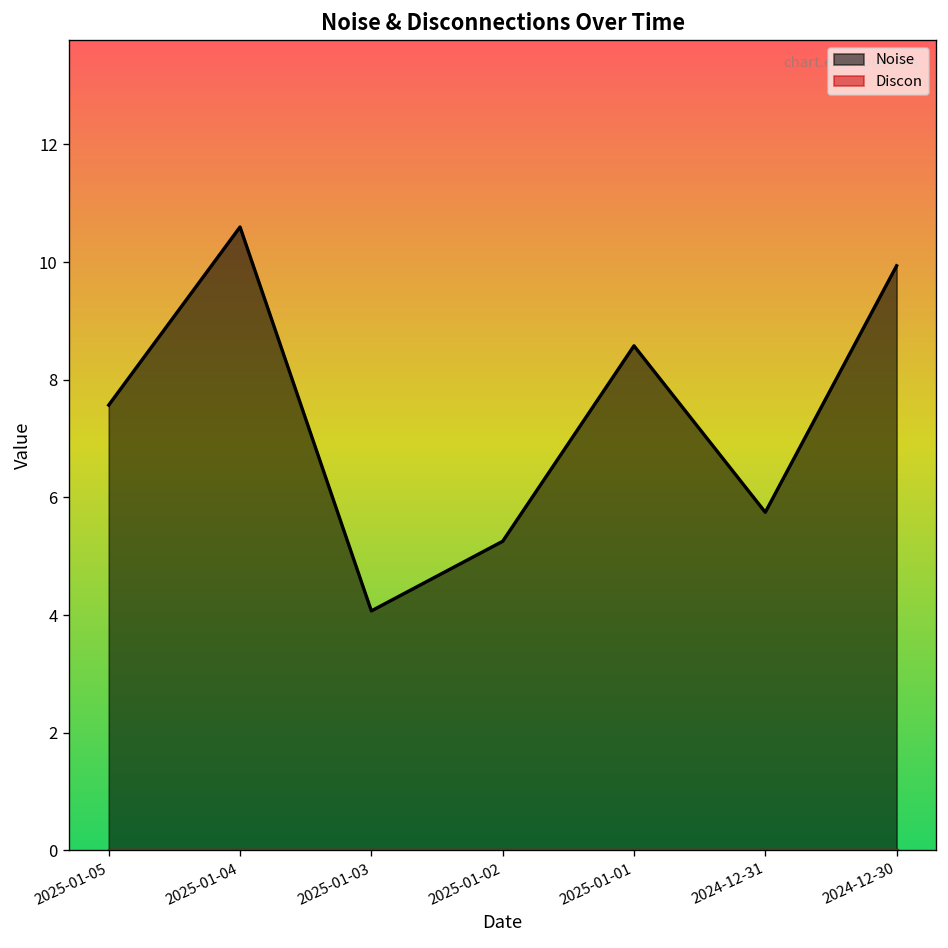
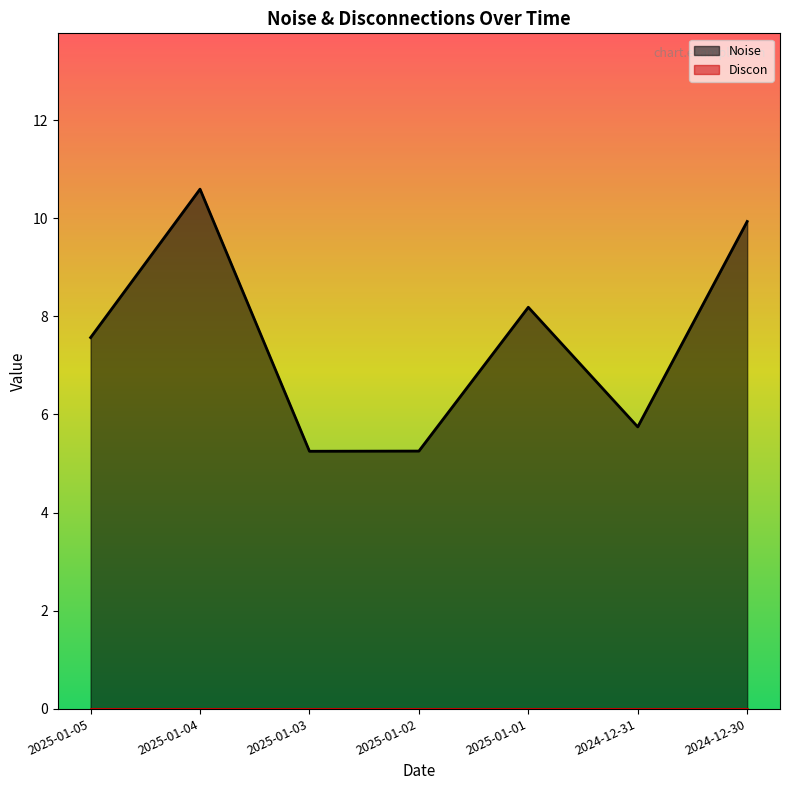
  {
    "Noise": {
      "2025-01-05": 7.6,
      "2025-01-04": 10.6,
-     "2025-01-03": 4.1,
+     "2025-01-03": 5.3,
      "2025-01-02": 5.3,
-     "2025-01-01": 8.6,
+     "2025-01-01": 8.2,
      "2024-12-31": 5.7,
      "2024-12-30": 9.9
    },
    "Discon": {
      "2025-01-05": 0.0,
      "2025-01-04": 0.0,
      "2025-01-03": 0.0,
      "2025-01-02": 0.0,
      "2025-01-01": 0.0,
      "2024-12-31": 0.0,
      "2024-12-30": 0.0
    }
  }
